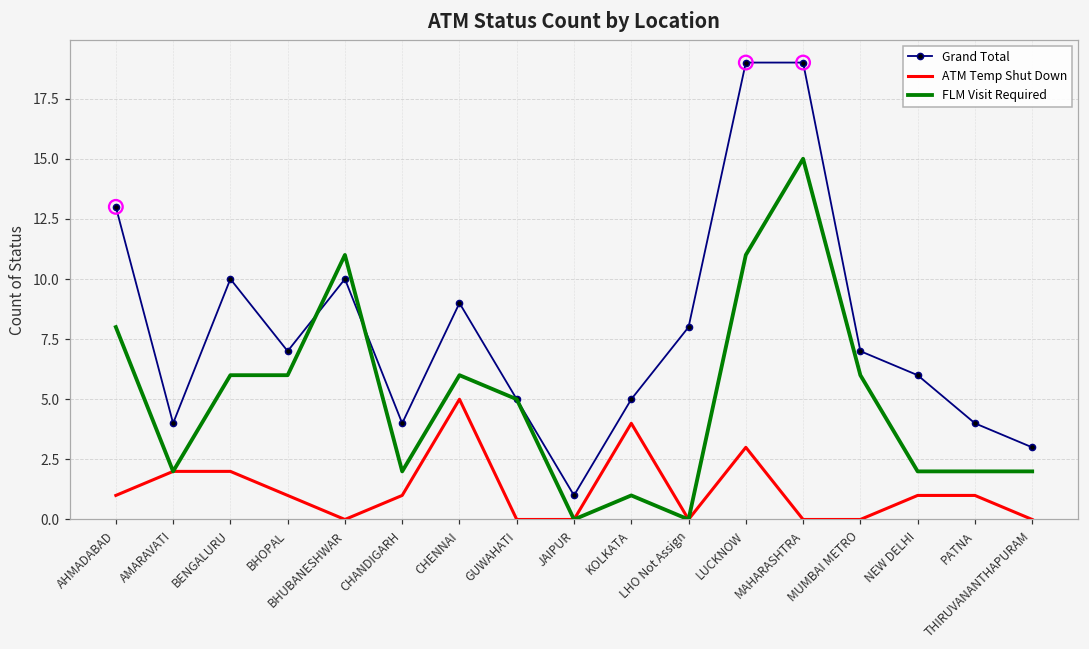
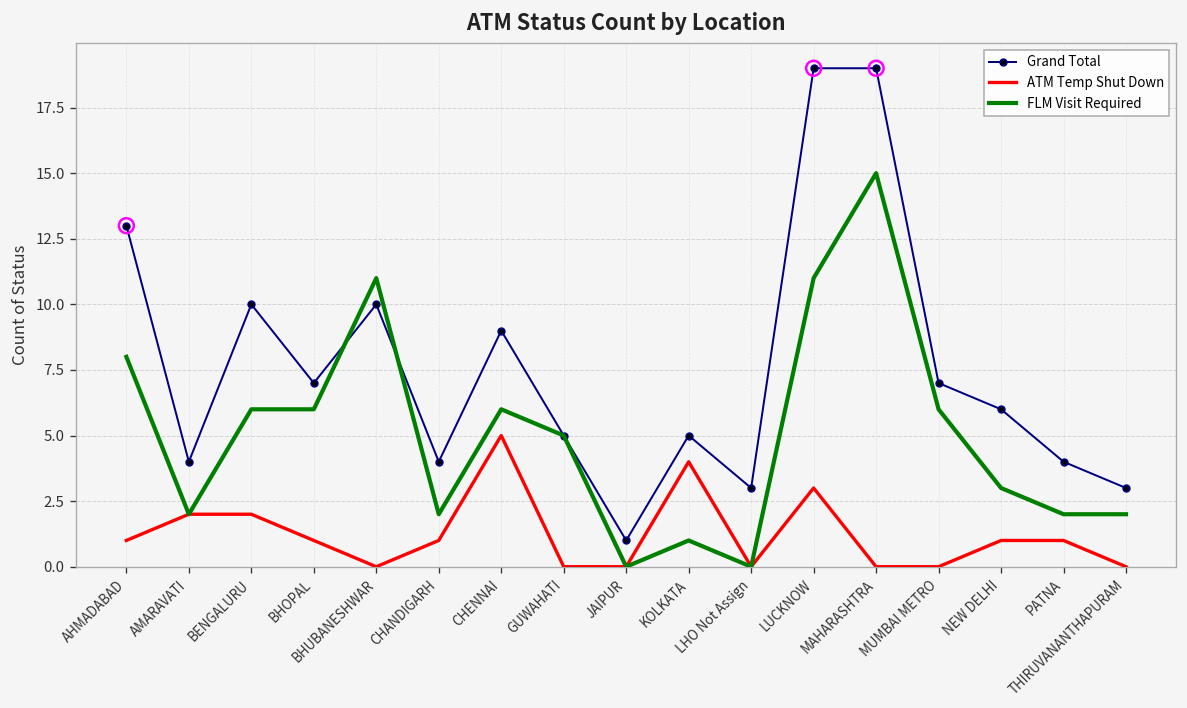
  {
    "Grand Total": {
      "AMARAVATI": 4,
      "BENGALURU": 10,
      "BHOPAL": 7,
      "BHUBANESHWAR": 10,
      "CHANDIGARH": 4,
      "CHENNAI": 9,
      "JAIPUR": 1,
      "KOLKATA": 5,
-     "LHO Not Assign": 8,
+     "LHO Not Assign": 3,
      "MUMBAI METRO": 7,
      "NEW DELHI": 6,
      "PATNA": 4,
      "THIRUVANANTHAPURAM": 3
    },
    "ATM Temp Shut Down": {
      "AHMADABAD": 1,
      "BENGALURU": 2,
      "BHOPAL": 1,
      "BHUBANESHWAR": 0,
      "CHANDIGARH": 1,
      "CHENNAI": 5,
      "GUWAHATI": 0,
      "KOLKATA": 4,
      "LUCKNOW": 3,
      "MAHARASHTRA": 0,
      "MUMBAI METRO": 0,
      "NEW DELHI": 1,
      "PATNA": 1,
      "THIRUVANANTHAPURAM": 0
    },
    "FLM Visit Required": {
      "AHMADABAD": 8,
      "BENGALURU": 6,
      "BHOPAL": 6,
      "BHUBANESHWAR": 11,
      "CHANDIGARH": 2,
      "CHENNAI": 6,
      "KOLKATA": 1,
      "LUCKNOW": 11,
      "MAHARASHTRA": 15,
      "MUMBAI METRO": 6,
-     "NEW DELHI": 2,
+     "NEW DELHI": 3,
      "PATNA": 2,
      "THIRUVANANTHAPURAM": 2
    }
  }
